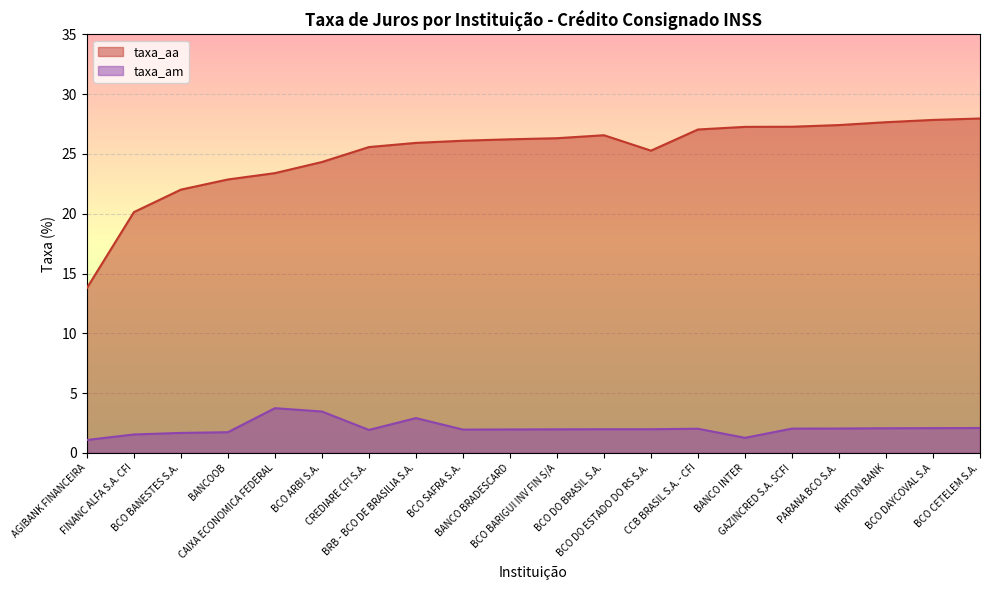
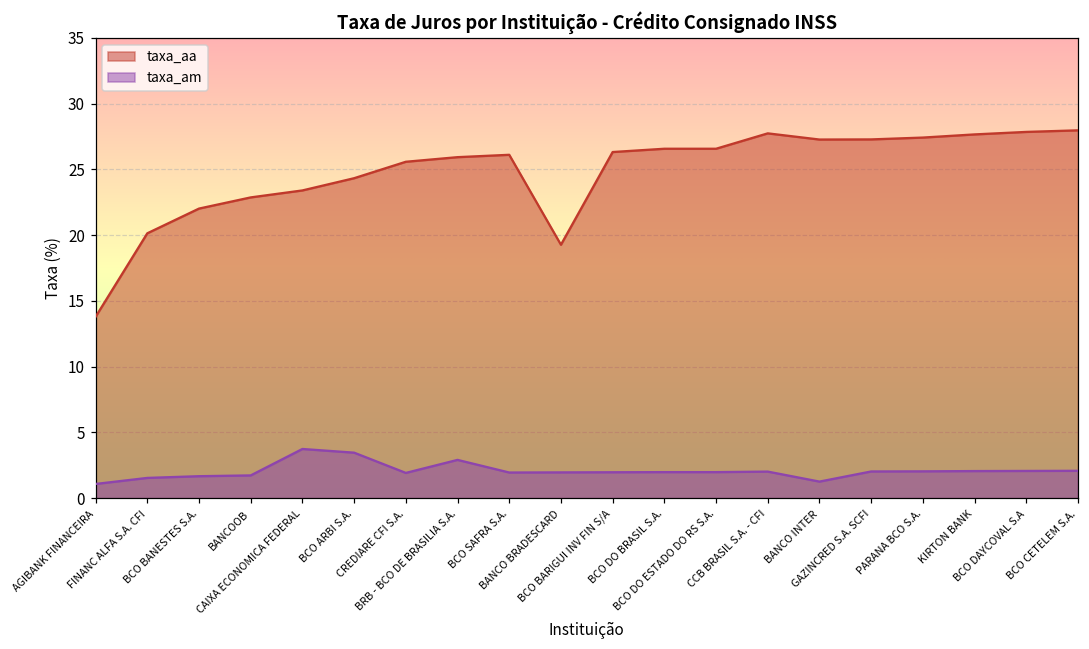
  {
    "taxa_aa": {
      "AGIBANK FINANCEIRA": 13.8,
      "FINANC ALFA S.A. CFI": 20.1,
      "BCO BANESTES S.A.": 22.0,
      "BANCOOB": 22.9,
      "CAIXA ECONOMICA FEDERAL": 23.4,
      "BCO ARBI S.A.": 24.3,
      "CREDIARE CFI S.A.": 25.6,
      "BRB - BCO DE BRASILIA S.A.": 25.9,
      "BCO SAFRA S.A.": 26.1,
-     "BANCO BRADESCARD": 26.2,
+     "BANCO BRADESCARD": 19.3,
      "BCO BARIGUI INV FIN S/A": 26.3,
      "BCO DO BRASIL S.A.": 26.6,
-     "BCO DO ESTADO DO RS S.A.": 25.3,
-     "CCB BRASIL S.A. - CFI": 27.1,
+     "BCO DO ESTADO DO RS S.A.": 26.6,
+     "CCB BRASIL S.A. - CFI": 27.7,
      "BANCO INTER": 27.3,
      "GAZINCRED S.A. SCFI": 27.3,
      "PARANA BCO S.A.": 27.4,
      "KIRTON BANK": 27.7,
      "BCO DAYCOVAL S.A": 27.9,
      "BCO CETELEM S.A.": 28.0
    },
    "taxa_am": {
      "AGIBANK FINANCEIRA": 1.1,
      "FINANC ALFA S.A. CFI": 1.5,
      "BCO BANESTES S.A.": 1.7,
      "BANCOOB": 1.7,
      "CAIXA ECONOMICA FEDERAL": 3.7,
      "BCO ARBI S.A.": 3.5,
      "CREDIARE CFI S.A.": 1.9,
      "BRB - BCO DE BRASILIA S.A.": 2.9,
      "BCO SAFRA S.A.": 2.0,
      "BANCO BRADESCARD": 2.0,
      "BCO BARIGUI INV FIN S/A": 2.0,
      "BCO DO BRASIL S.A.": 2.0,
      "BCO DO ESTADO DO RS S.A.": 2.0,
      "CCB BRASIL S.A. - CFI": 2.0,
      "BANCO INTER": 1.3,
      "GAZINCRED S.A. SCFI": 2.0,
      "PARANA BCO S.A.": 2.0,
      "KIRTON BANK": 2.1,
      "BCO DAYCOVAL S.A": 2.1,
      "BCO CETELEM S.A.": 2.1
    }
  }
